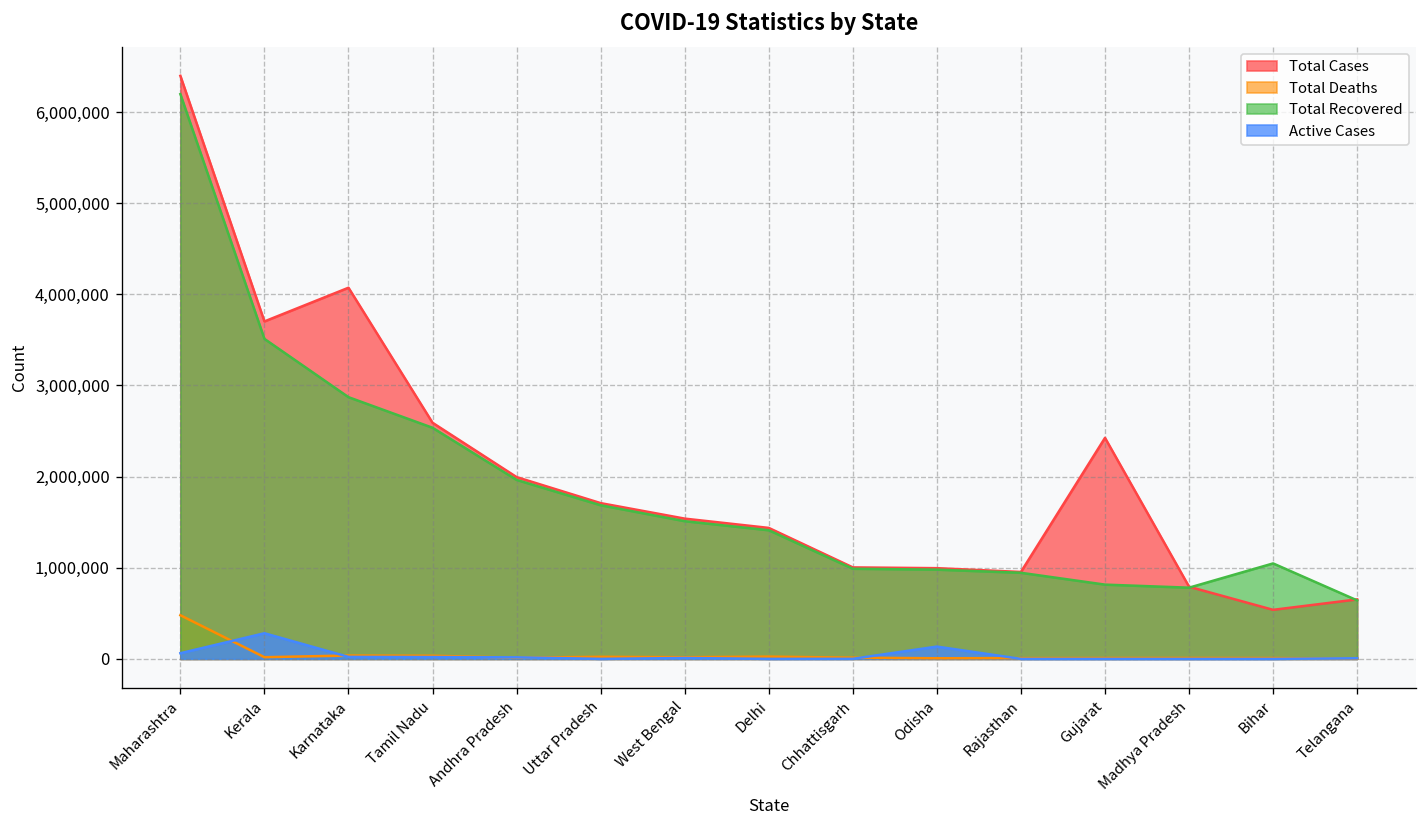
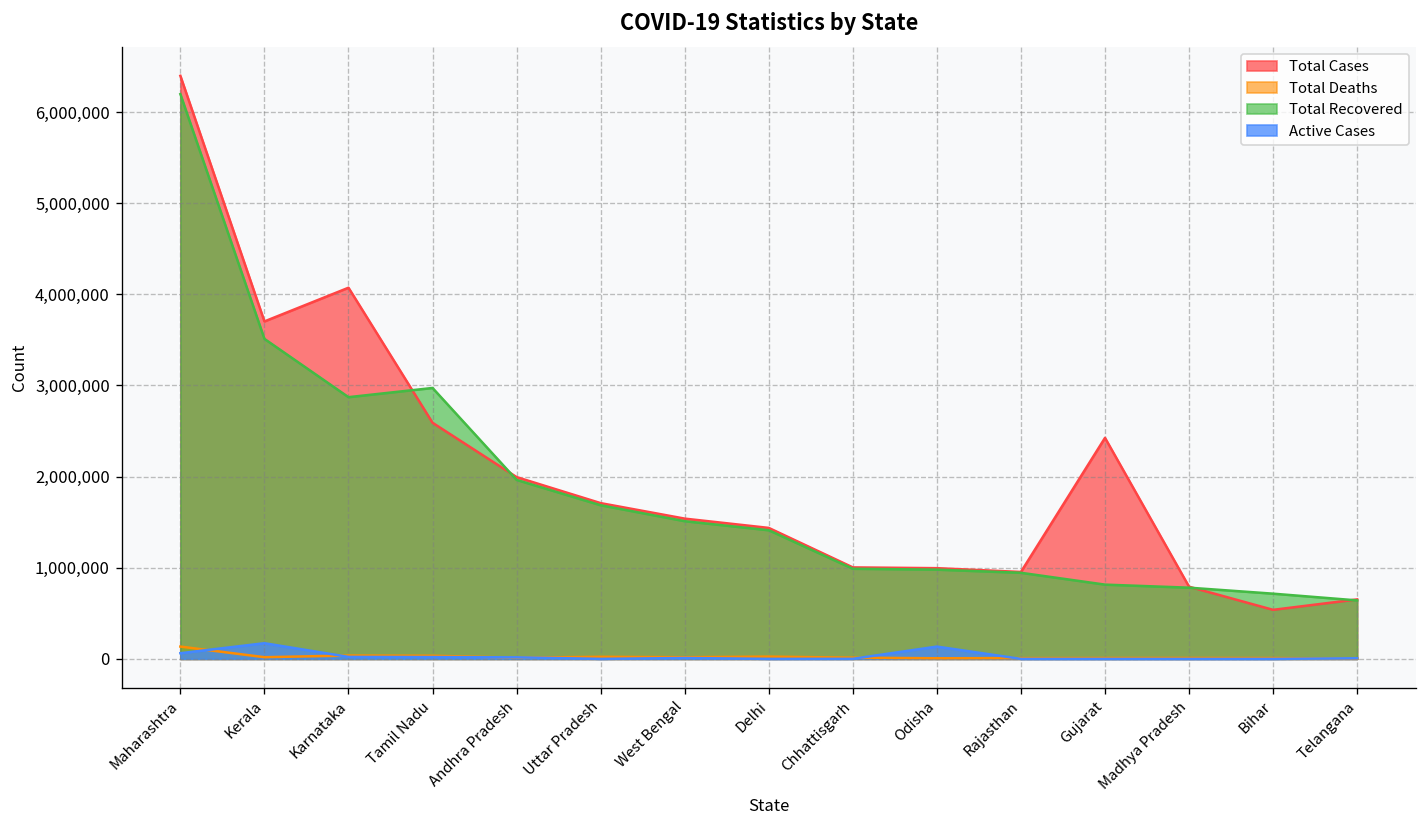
  {
    "Total Cases": {
      "Maharashtra": "6,400,000",
      "Kerala": "3,700,000",
      "Karnataka": "4,100,000",
      "Tamil Nadu": "2,600,000",
      "Gujarat": "2,400,000",
      "Bihar": "500,000"
    },
    "Total Deaths": {
-     "Maharashtra": "500,000",
+     "Maharashtra": "100,000",
      "Kerala": "0",
      "Odisha": "0"
    },
    "Total Recovered": {
      "Maharashtra": "6,200,000",
      "Kerala": "3,500,000",
      "Karnataka": "2,900,000",
-     "Tamil Nadu": "2,500,000",
+     "Tamil Nadu": "3,000,000",
      "Gujarat": "800,000",
-     "Bihar": "1,000,000"
+     "Bihar": "700,000"
    },
    "Active Cases": {
      "Maharashtra": "100,000",
-     "Kerala": "300,000",
+     "Kerala": "200,000",
      "Odisha": "100,000"
    }
  }
